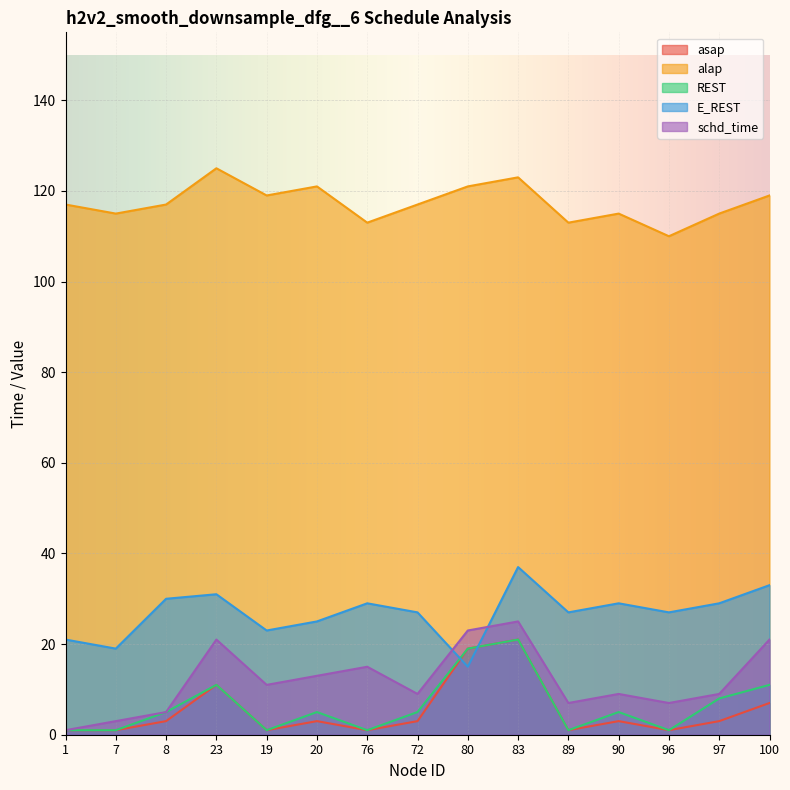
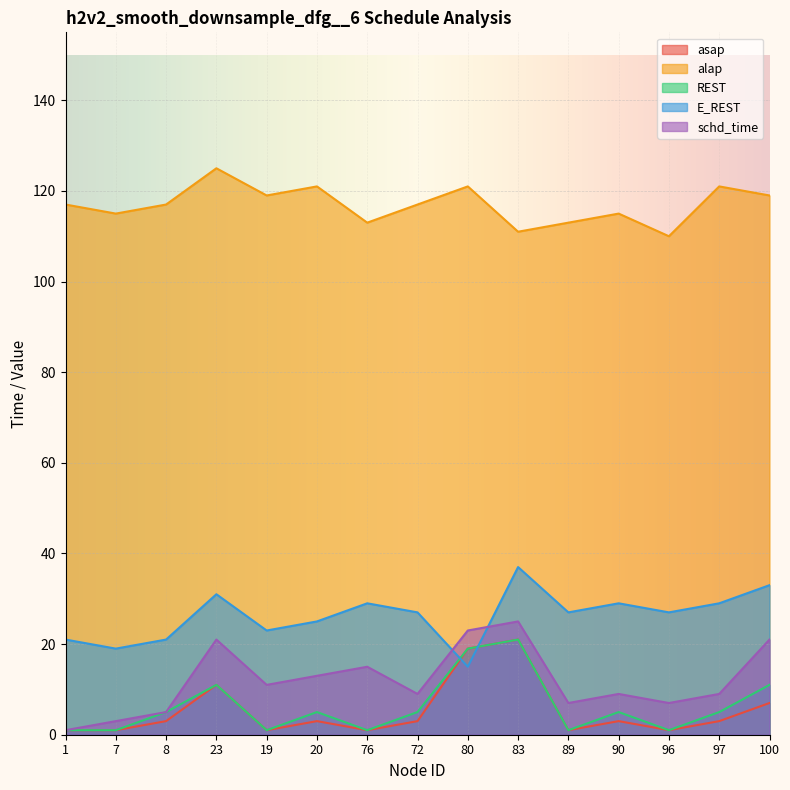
  {
    "asap": {
      "8": 3,
      "20": 3,
      "72": 3,
      "90": 3,
      "97": 3,
      "100": 7
    },
    "alap": {
      "1": 117,
      "7": 115,
      "8": 117,
      "23": 125,
      "19": 119,
      "20": 121,
      "76": 113,
      "72": 117,
      "80": 121,
-     "83": 123,
+     "83": 111,
      "89": 113,
      "90": 115,
      "96": 110,
-     "97": 115,
+     "97": 121,
      "100": 119
    },
    "REST": {
      "20": 5,
      "72": 5,
      "90": 5,
-     "97": 8,
+     "97": 5,
      "100": 11
    },
    "E_REST": {
      "1": 21,
      "7": 19,
-     "8": 30,
+     "8": 21,
      "23": 31,
      "19": 23,
      "20": 25,
      "76": 29,
      "72": 27,
      "80": 15,
      "83": 37,
      "89": 27,
      "90": 29,
      "96": 27,
      "97": 29,
      "100": 33
    },
    "schd_time": {
      "7": 3,
      "23": 21,
      "19": 11,
      "20": 13,
      "76": 15,
      "72": 9,
      "80": 23,
      "83": 25,
      "89": 7,
      "90": 9,
      "96": 7,
      "97": 9,
      "100": 21
    }
  }
